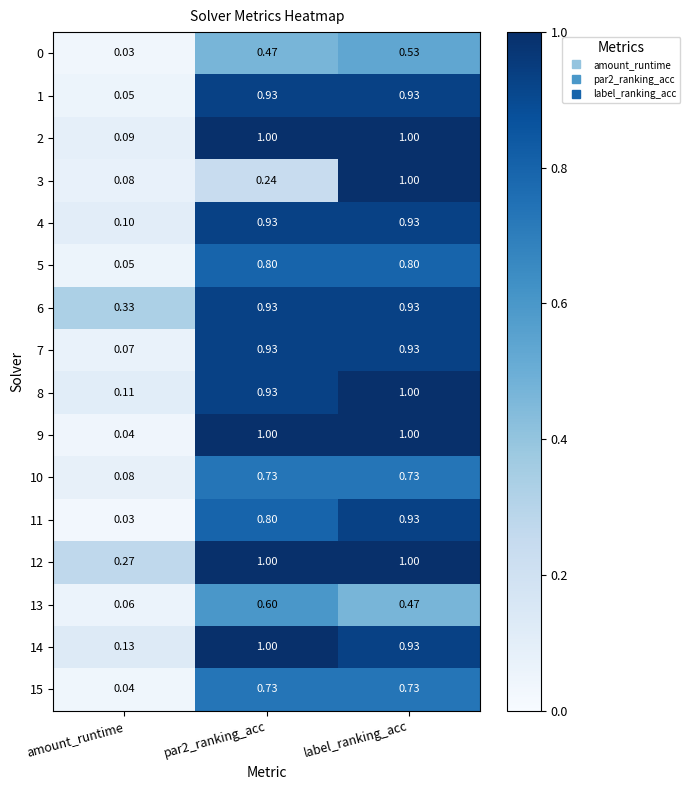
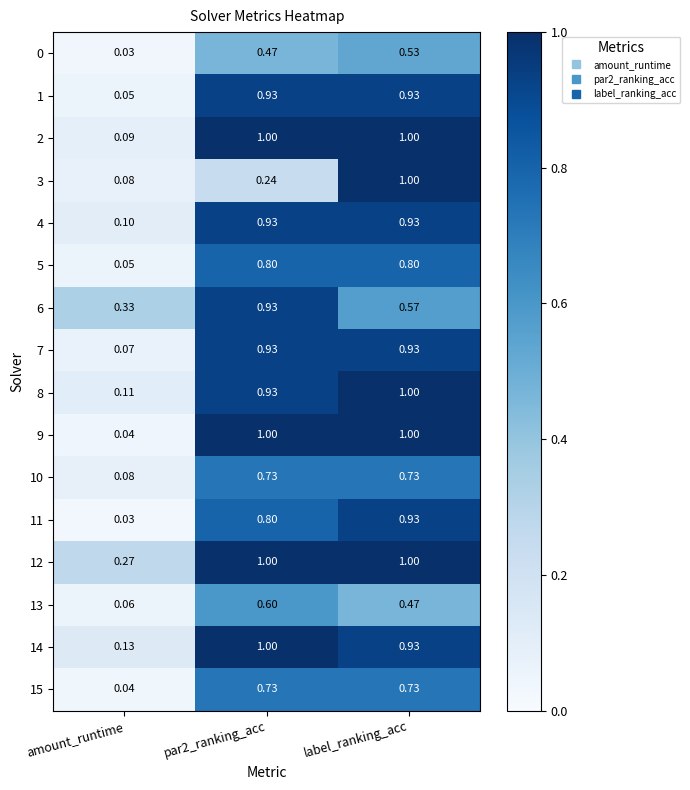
  {
    "0": {
      "amount_runtime": 0.03,
      "par2_ranking_acc": 0.47,
      "label_ranking_acc": 0.53
    },
    "1": {
      "amount_runtime": 0.05,
      "par2_ranking_acc": 0.93,
      "label_ranking_acc": 0.93
    },
    "2": {
      "amount_runtime": 0.09,
      "par2_ranking_acc": 1.00,
      "label_ranking_acc": 1.00
    },
    "3": {
      "amount_runtime": 0.08,
      "par2_ranking_acc": 0.24,
      "label_ranking_acc": 1.00
    },
    "4": {
      "amount_runtime": 0.10,
      "par2_ranking_acc": 0.93,
      "label_ranking_acc": 0.93
    },
    "5": {
      "amount_runtime": 0.05,
      "par2_ranking_acc": 0.80,
      "label_ranking_acc": 0.80
    },
    "6": {
      "amount_runtime": 0.33,
      "par2_ranking_acc": 0.93,
-     "label_ranking_acc": 0.93
+     "label_ranking_acc": 0.57
    },
    "7": {
      "amount_runtime": 0.07,
      "par2_ranking_acc": 0.93,
      "label_ranking_acc": 0.93
    },
    "8": {
      "amount_runtime": 0.11,
      "par2_ranking_acc": 0.93,
      "label_ranking_acc": 1.00
    },
    "9": {
      "amount_runtime": 0.04,
      "par2_ranking_acc": 1.00,
      "label_ranking_acc": 1.00
    },
    "10": {
      "amount_runtime": 0.08,
      "par2_ranking_acc": 0.73,
      "label_ranking_acc": 0.73
    },
    "11": {
      "amount_runtime": 0.03,
      "par2_ranking_acc": 0.80,
      "label_ranking_acc": 0.93
    },
    "12": {
      "amount_runtime": 0.27,
      "par2_ranking_acc": 1.00,
      "label_ranking_acc": 1.00
    },
    "13": {
      "amount_runtime": 0.06,
      "par2_ranking_acc": 0.60,
      "label_ranking_acc": 0.47
    },
    "14": {
      "amount_runtime": 0.13,
      "par2_ranking_acc": 1.00,
      "label_ranking_acc": 0.93
    },
    "15": {
      "amount_runtime": 0.04,
      "par2_ranking_acc": 0.73,
      "label_ranking_acc": 0.73
    }
  }
